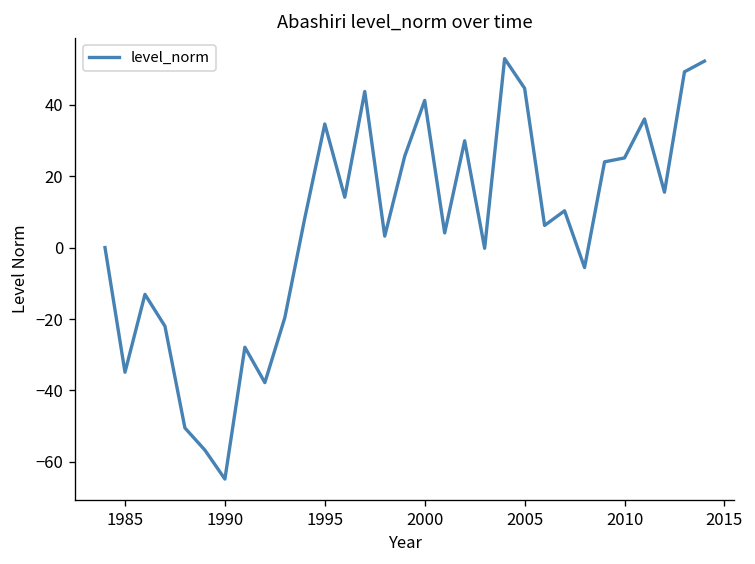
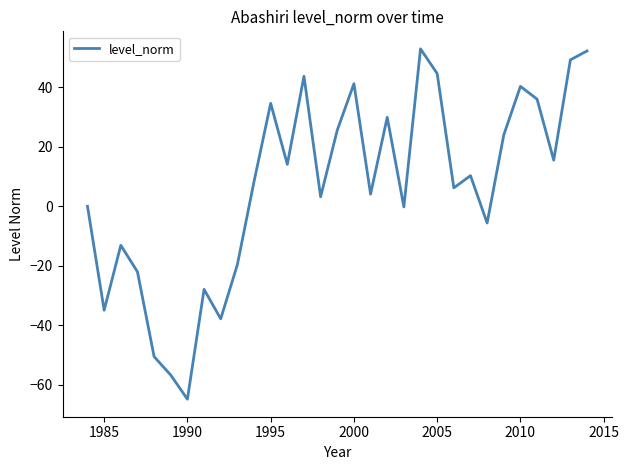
  {
    "1985": -35,
    "1990": -65,
    "1995": 35,
    "2000": 41,
    "2005": 45,
-   "2010": 25
+   "2010": 40
  }
